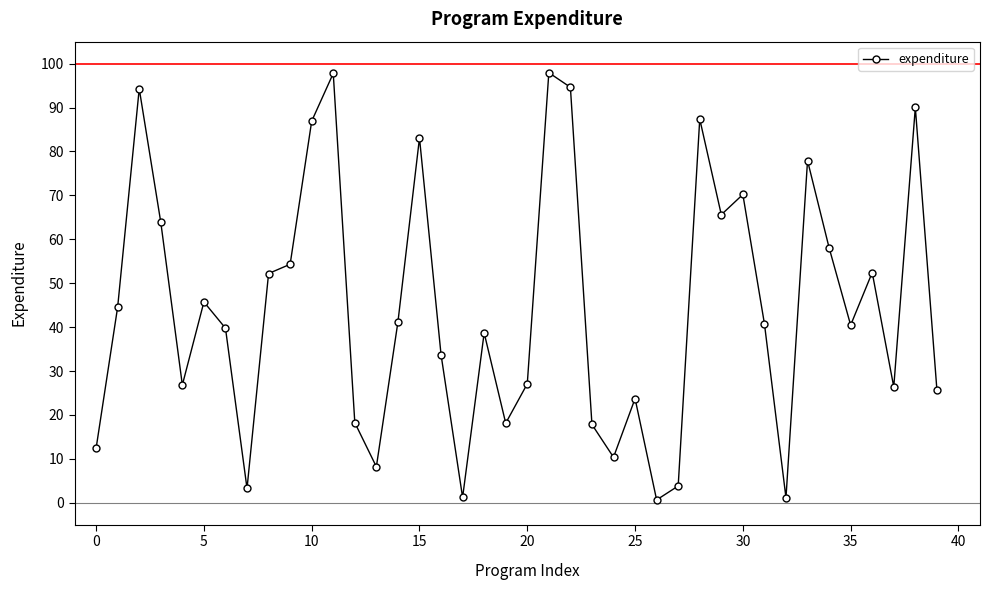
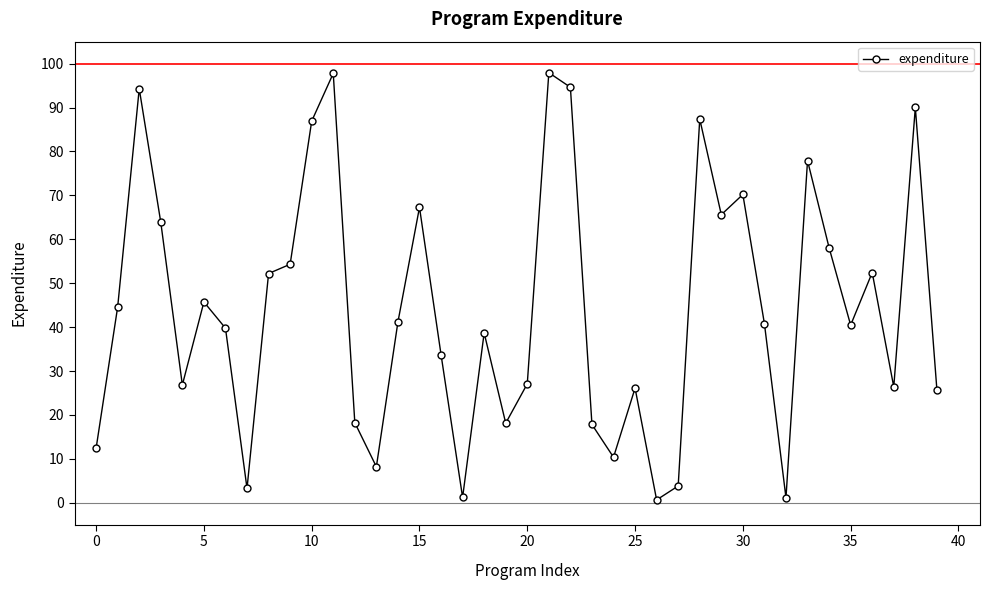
  {
    "0": 12,
    "5": 46,
    "10": 87,
-   "15": 83,
+   "15": 67,
    "20": 27,
-   "25": 24,
+   "25": 26,
    "30": 70,
    "35": 40
  }
